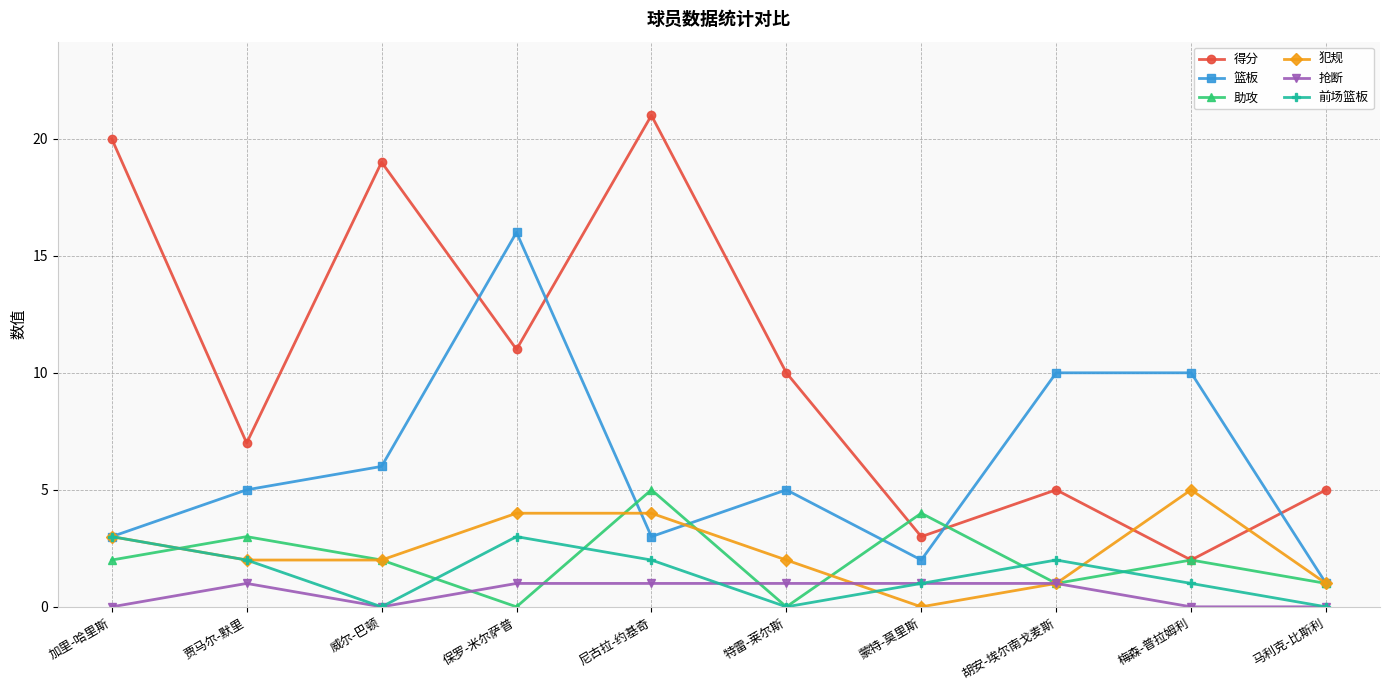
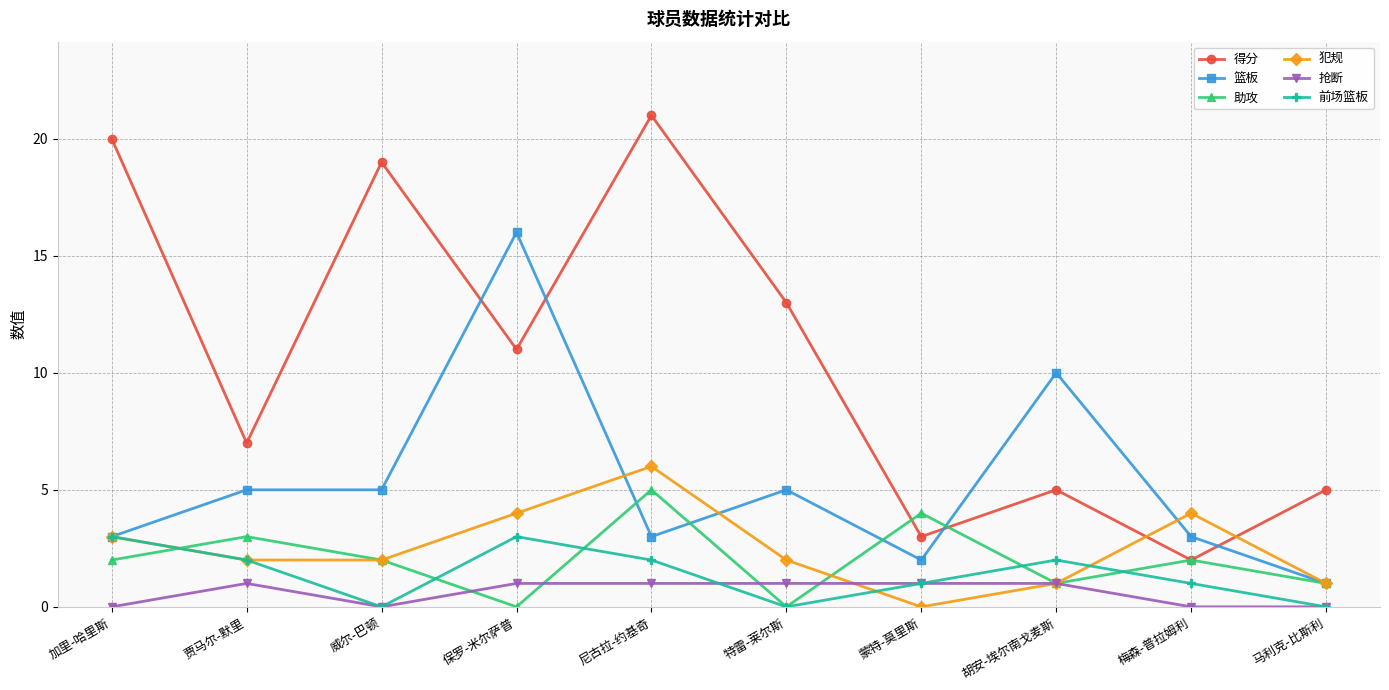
  {
    "得分": {
      "加里-哈里斯": 20,
      "贾马尔-默里": 7,
      "威尔-巴顿": 19,
      "保罗-米尔萨普": 11,
      "尼古拉-约基奇": 21,
-     "特雷-莱尔斯": 10,
+     "特雷-莱尔斯": 13,
      "蒙特-莫里斯": 3,
      "胡安-埃尔南戈麦斯": 5,
      "马利克-比斯利": 5
    },
    "篮板": {
      "贾马尔-默里": 5,
-     "威尔-巴顿": 6,
+     "威尔-巴顿": 5,
      "保罗-米尔萨普": 16,
      "尼古拉-约基奇": 3,
      "特雷-莱尔斯": 5,
      "蒙特-莫里斯": 2,
      "胡安-埃尔南戈麦斯": 10,
-     "梅森-普拉姆利": 10
+     "梅森-普拉姆利": 3
    },
    "犯规": {
      "保罗-米尔萨普": 4,
-     "尼古拉-约基奇": 4,
+     "尼古拉-约基奇": 6,
      "特雷-莱尔斯": 2,
      "蒙特-莫里斯": 0,
-     "梅森-普拉姆利": 5
+     "梅森-普拉姆利": 4
    },
    "抢断": {
      "加里-哈里斯": 0,
      "贾马尔-默里": 1,
      "保罗-米尔萨普": 1,
      "尼古拉-约基奇": 1,
      "特雷-莱尔斯": 1,
      "梅森-普拉姆利": 0
    }
  }
